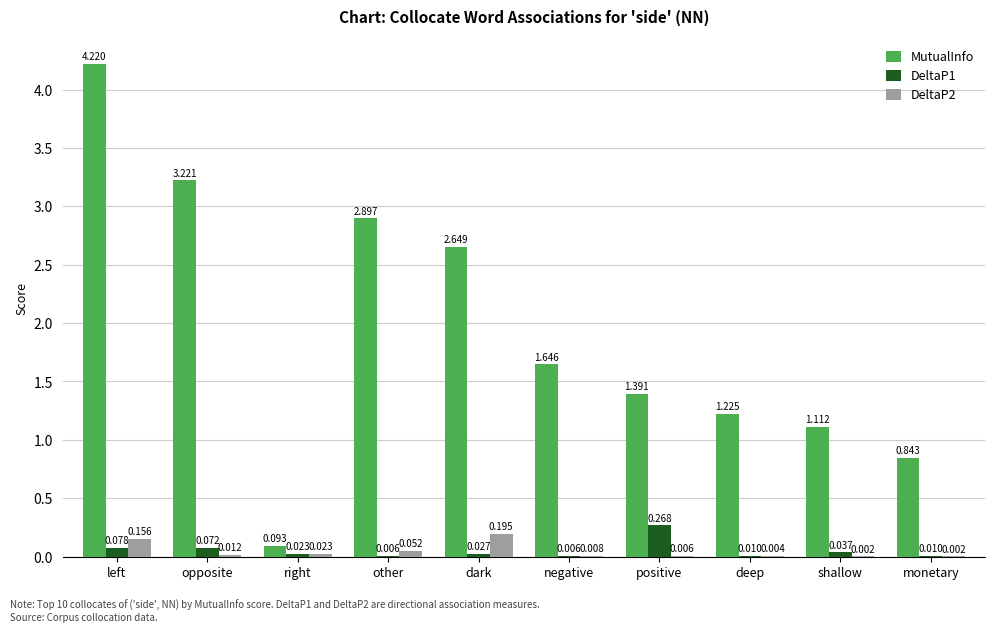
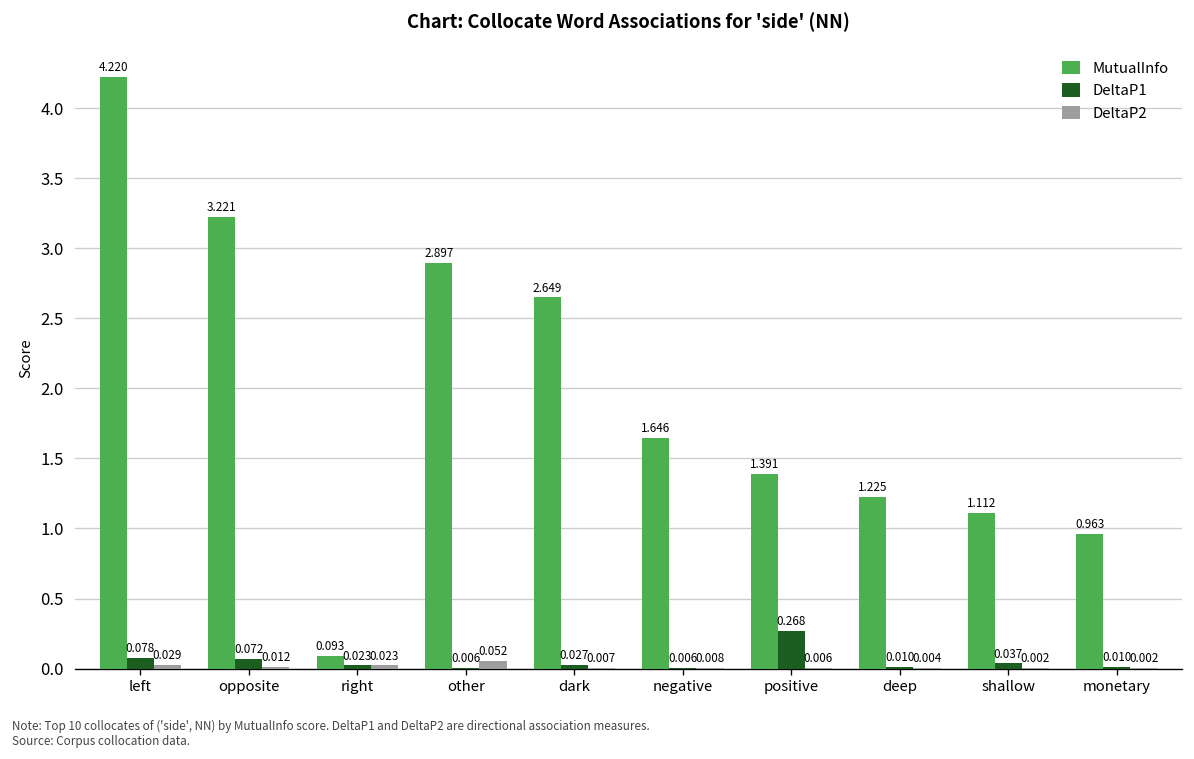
  {
    "MutualInfo": {
      "left": 4.220,
      "opposite": 3.221,
      "right": 0.093,
      "other": 2.897,
      "dark": 2.649,
      "negative": 1.646,
      "positive": 1.391,
      "deep": 1.225,
      "shallow": 1.112,
-     "monetary": 0.843
+     "monetary": 0.963
    },
    "DeltaP1": {
      "left": 0.078,
      "opposite": 0.072,
      "right": 0.023,
      "other": 0.006,
      "dark": 0.027,
      "negative": 0.006,
      "positive": 0.268,
      "deep": 0.010,
      "shallow": 0.037,
      "monetary": 0.010
    },
    "DeltaP2": {
-     "left": 0.156,
+     "left": 0.029,
      "opposite": 0.012,
      "right": 0.023,
      "other": 0.052,
-     "dark": 0.195,
+     "dark": 0.007,
      "negative": 0.008,
      "positive": 0.006,
      "deep": 0.004,
      "shallow": 0.002,
      "monetary": 0.002
    }
  }
